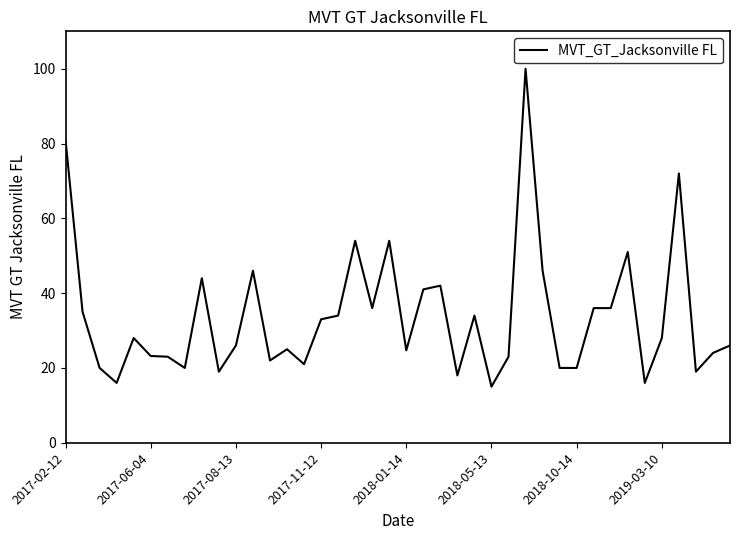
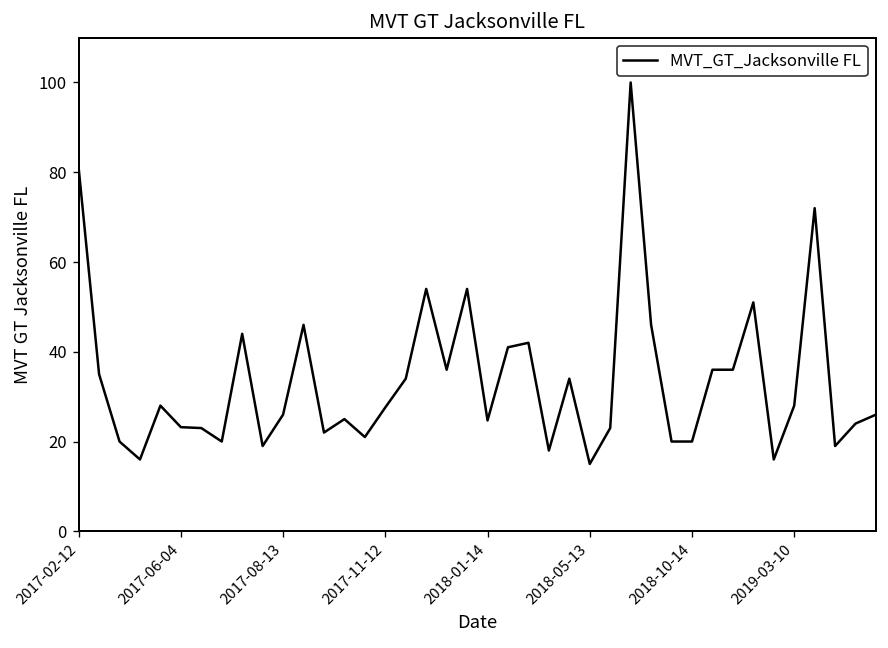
  {
    "2017-02-12": 81,
    "2017-06-04": 23,
    "2017-08-13": 26,
-   "2017-11-12": 33,
+   "2017-11-12": 28,
    "2018-01-14": 25,
    "2018-05-13": 15,
    "2018-10-14": 20,
    "2019-03-10": 28
  }
